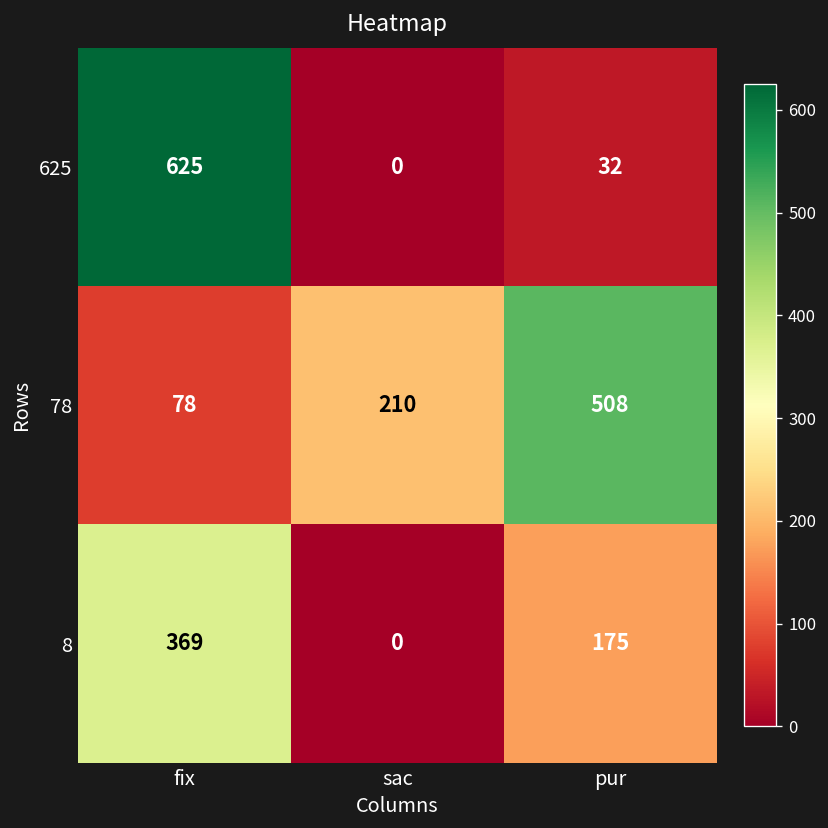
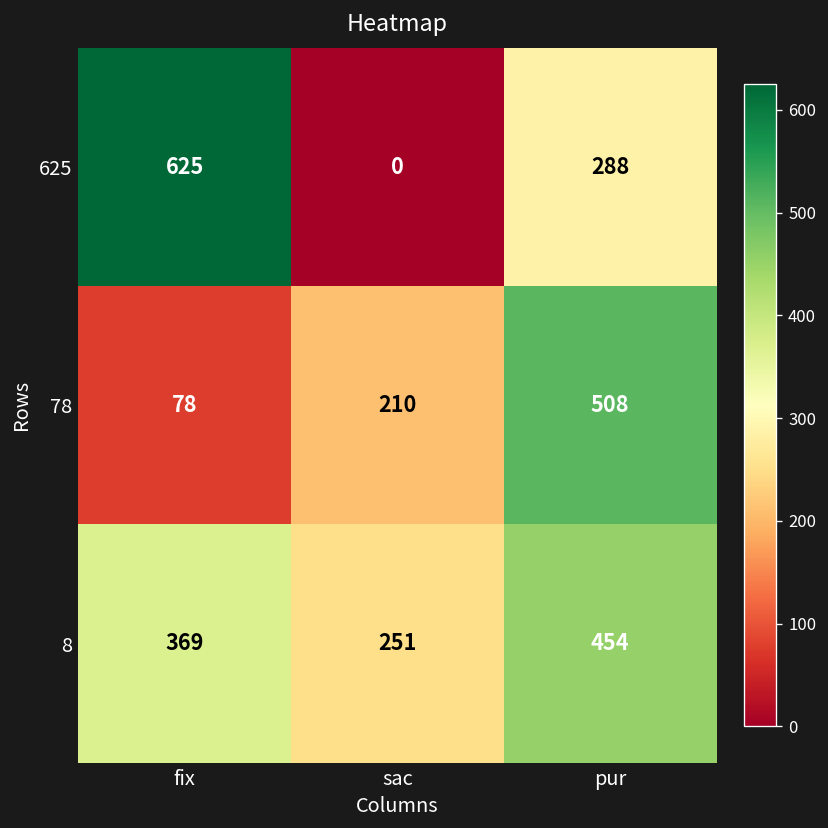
  {
    "625": {
      "fix": 625,
      "sac": 0,
-     "pur": 32
+     "pur": 288
    },
    "78": {
      "fix": 78,
      "sac": 210,
      "pur": 508
    },
    "8": {
      "fix": 369,
-     "sac": 0,
-     "pur": 175
+     "sac": 251,
+     "pur": 454
    }
  }
